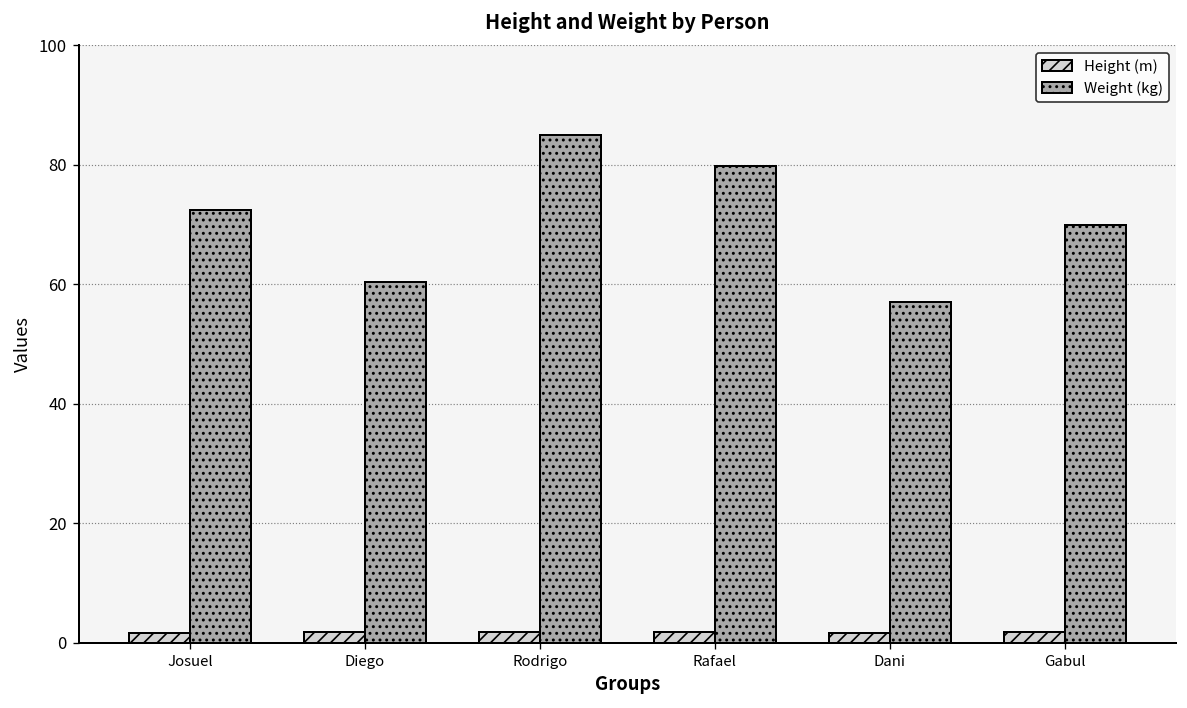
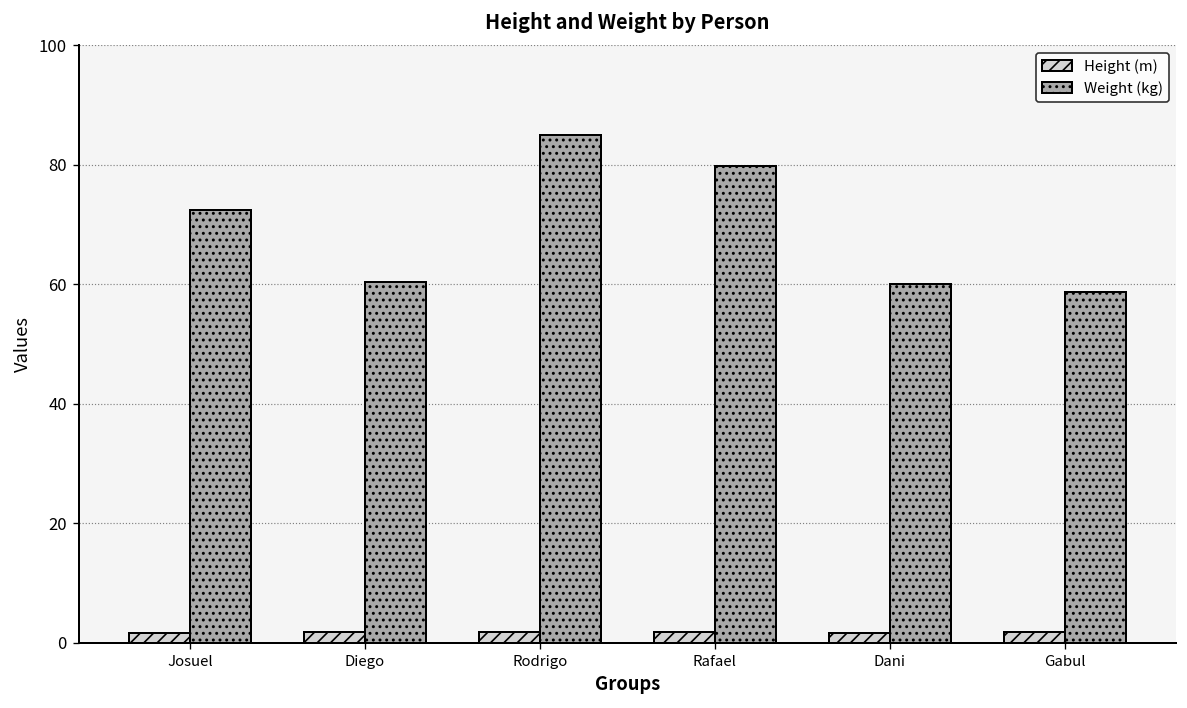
  {
    "Height (m)": {
      "Josuel": 2,
      "Diego": 2,
      "Rodrigo": 2,
      "Rafael": 2,
      "Dani": 2,
      "Gabul": 2
    },
    "Weight (kg)": {
      "Josuel": 73,
      "Diego": 60,
      "Rodrigo": 85,
      "Rafael": 80,
-     "Dani": 57,
-     "Gabul": 70
+     "Dani": 60,
+     "Gabul": 59
    }
  }
